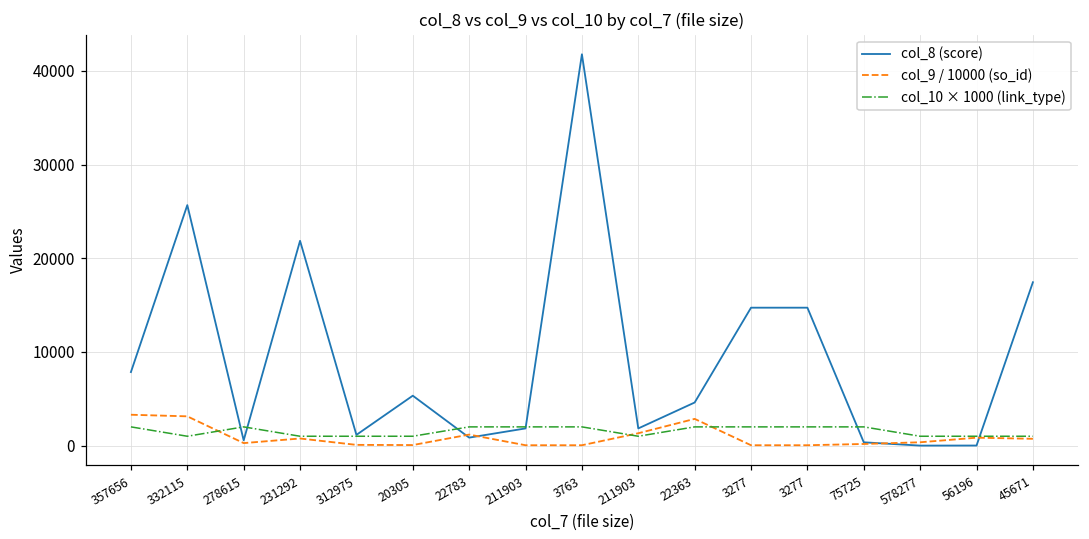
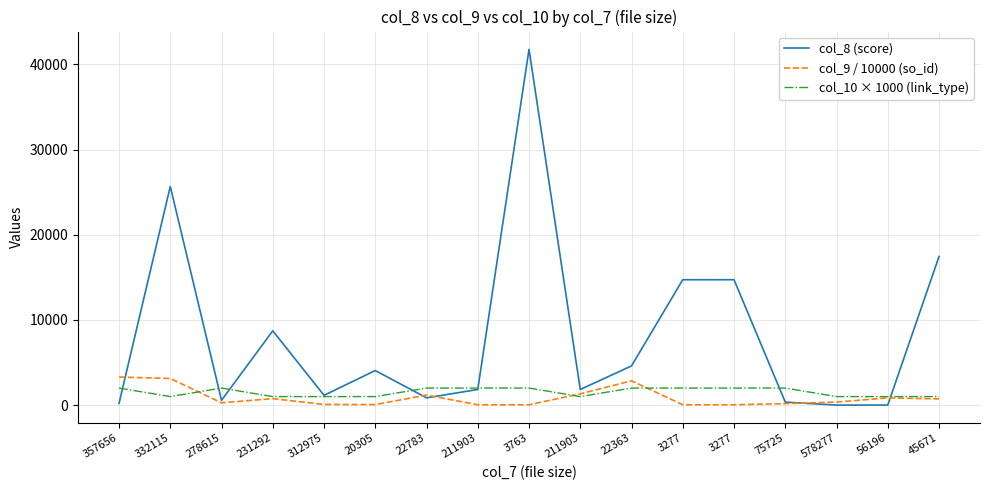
  {
    "col_8 (score)": {
-     "357656": 8000,
+     "357656": 0,
      "332115": 26000,
-     "231292": 22000,
-     "20305": 5000,
+     "231292": 9000,
+     "20305": 4000,
      "22783": 1000,
      "3763": 42000,
      "22363": 5000,
      "578277": 0,
      "56196": 0,
      "45671": 17000
    },
    "col_9 / 10000 (so_id)": {
      "357656": 3000,
      "332115": 3000,
      "312975": 0,
      "20305": 0,
      "22783": 1000,
      "3763": 0,
      "22363": 3000,
      "578277": 0
    },
    "col_10 × 1000 (link_type)": {
      "357656": 2000,
      "332115": 1000,
      "278615": 2000,
      "20305": 1000,
      "22783": 2000,
      "3763": 2000,
      "22363": 2000,
      "75725": 2000,
      "578277": 1000
    }
  }
